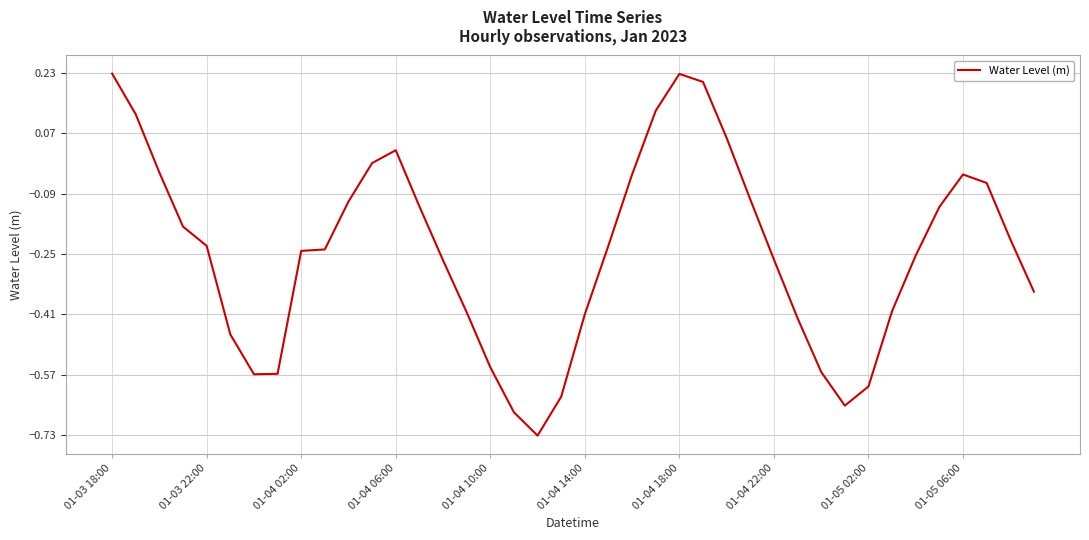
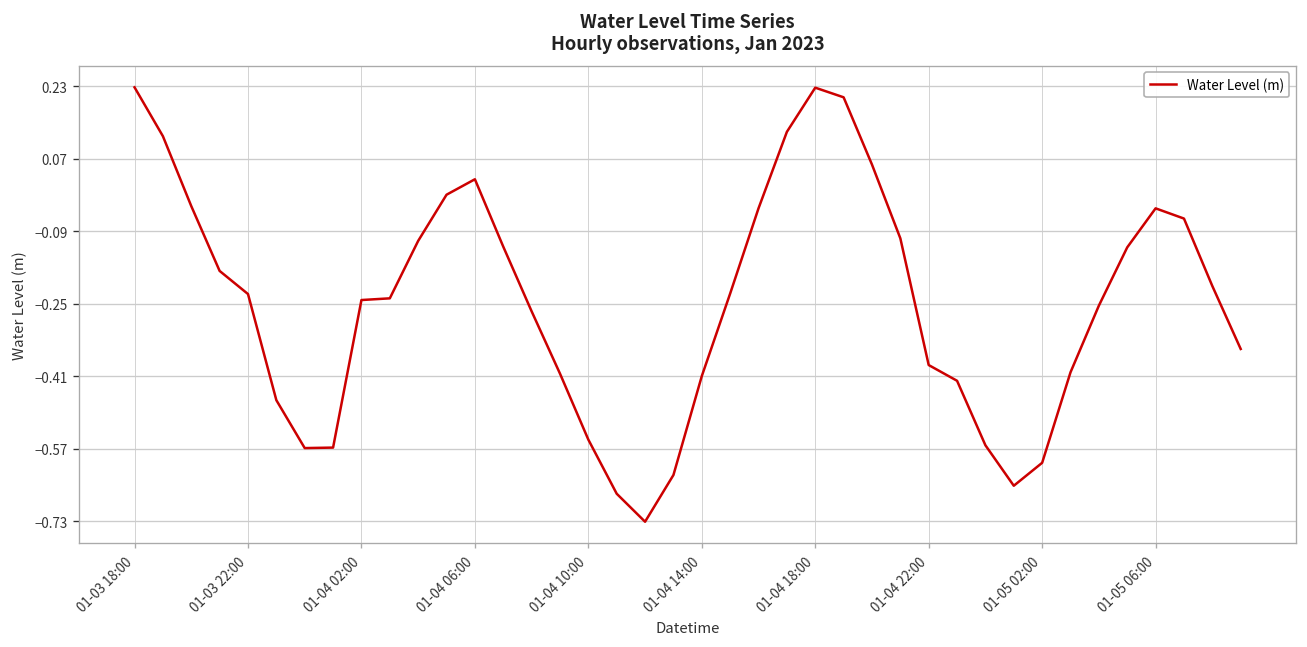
  {
    "01-03 18:00": 0.23,
    "01-03 22:00": -0.23,
    "01-04 02:00": -0.24,
    "01-04 06:00": 0.02,
    "01-04 10:00": -0.55,
    "01-04 14:00": -0.41,
    "01-04 18:00": 0.23,
-   "01-04 22:00": -0.26,
+   "01-04 22:00": -0.39,
    "01-05 02:00": -0.60,
    "01-05 06:00": -0.04
  }
